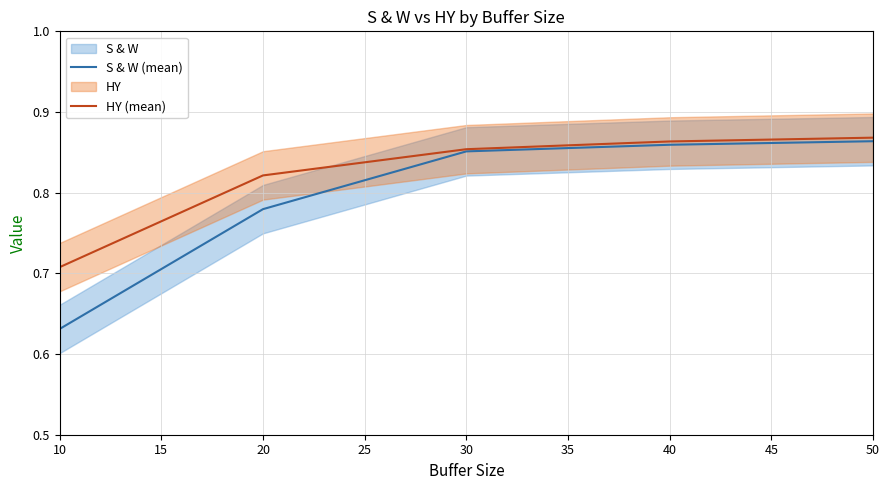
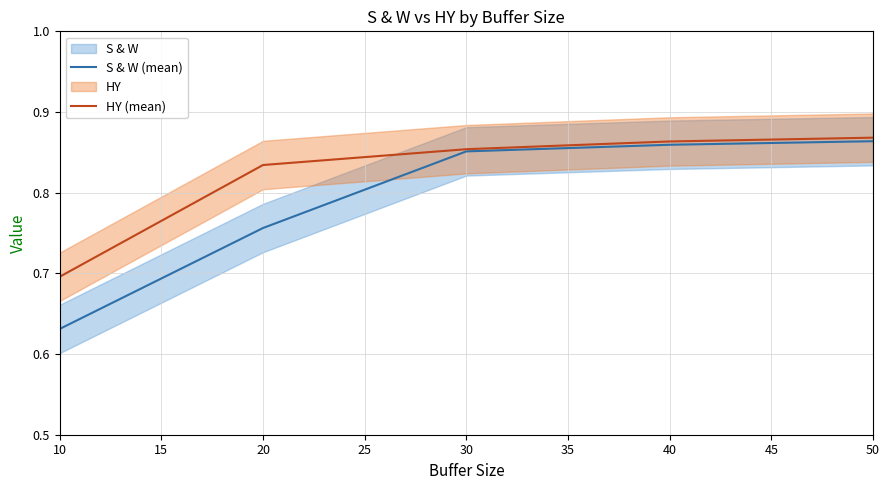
  {
    "S & W (mean)": {
      "10": 0.63,
-     "20": 0.78,
+     "20": 0.76,
      "40": 0.86,
      "50": 0.86
    },
    "HY (mean)": {
-     "10": 0.71,
-     "20": 0.82,
+     "10": 0.70,
+     "20": 0.83,
      "40": 0.86,
      "50": 0.87
    }
  }
